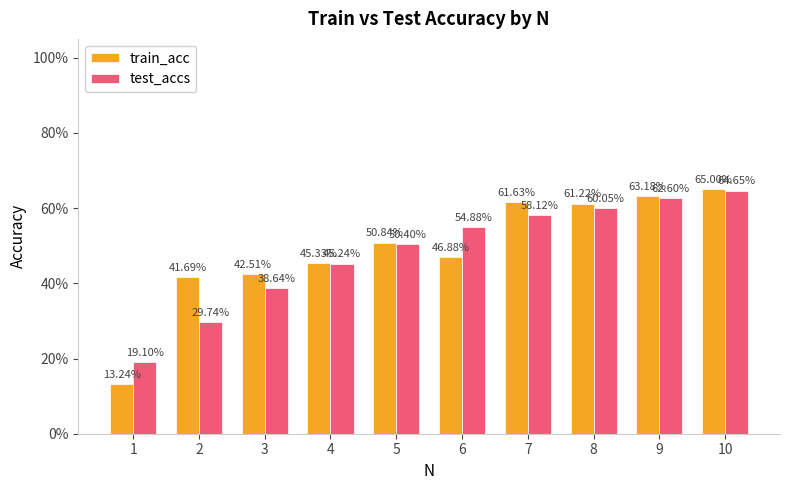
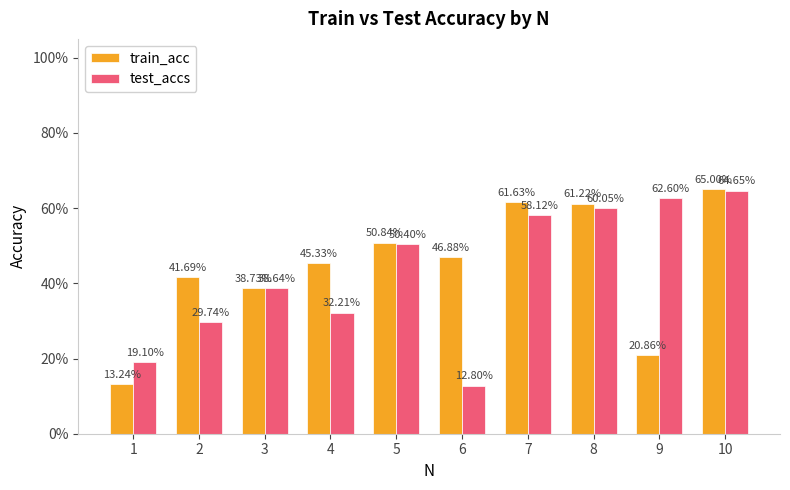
  {
    "train_acc": {
      "1": "13.24%",
      "2": "41.69%",
-     "3": "42.51%",
+     "3": "38.73%",
      "4": "45.33%",
      "6": "46.88%",
      "7": "61.63%",
-     "9": "63.18%"
+     "9": "20.86%"
    },
    "test_accs": {
      "1": "19.10%",
      "2": "29.74%",
-     "4": "45.24%",
-     "6": "54.88%",
+     "4": "32.21%",
+     "6": "12.80%",
      "7": "58.12%",
      "9": "62.60%"
    }
  }
